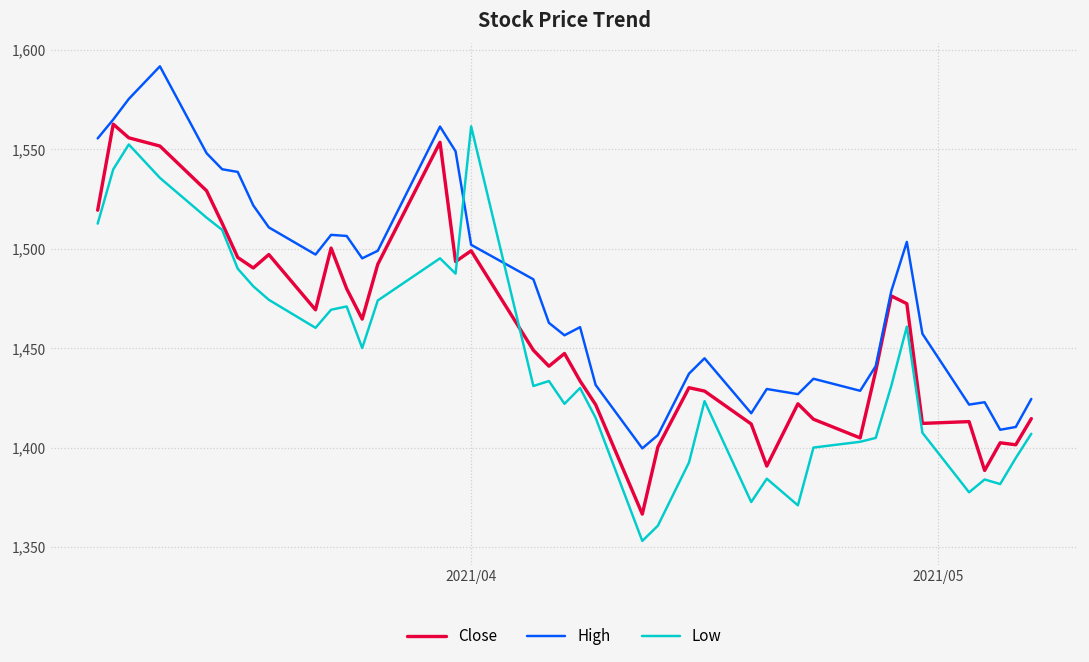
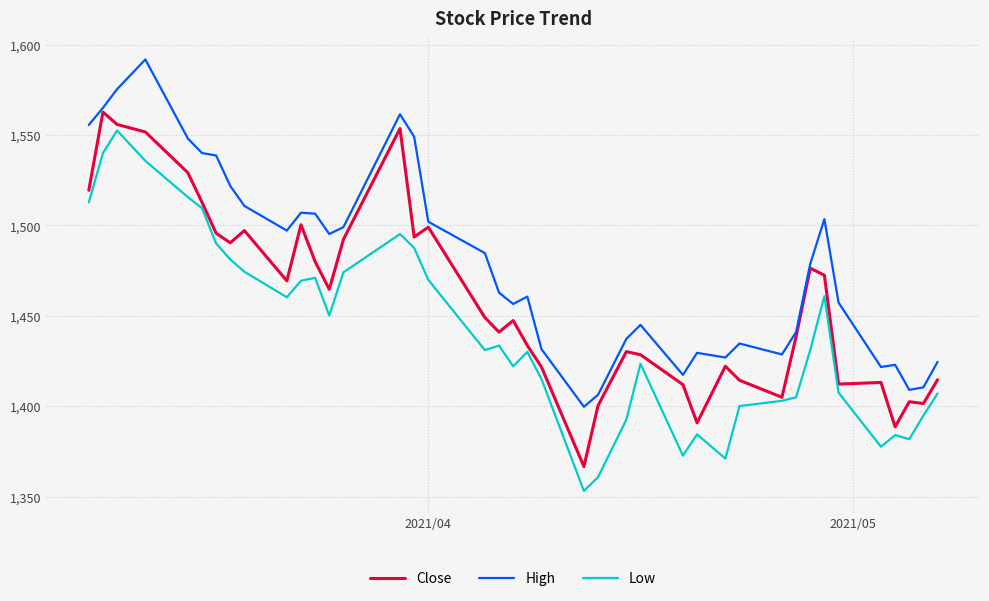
  {
    "Close": {
      "2021/04": "1,499"
    },
    "High": {
      "2021/04": "1,502"
    },
    "Low": {
-     "2021/04": "1,562"
+     "2021/04": "1,470"
    }
  }
